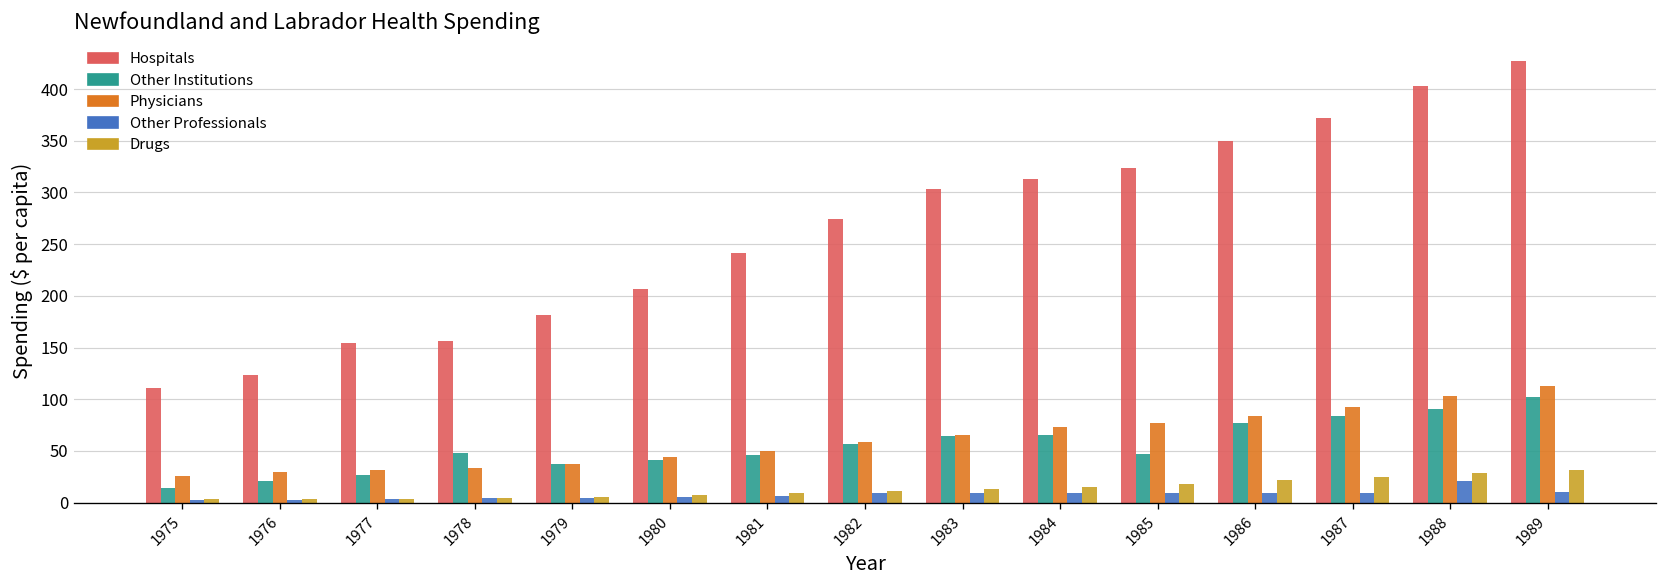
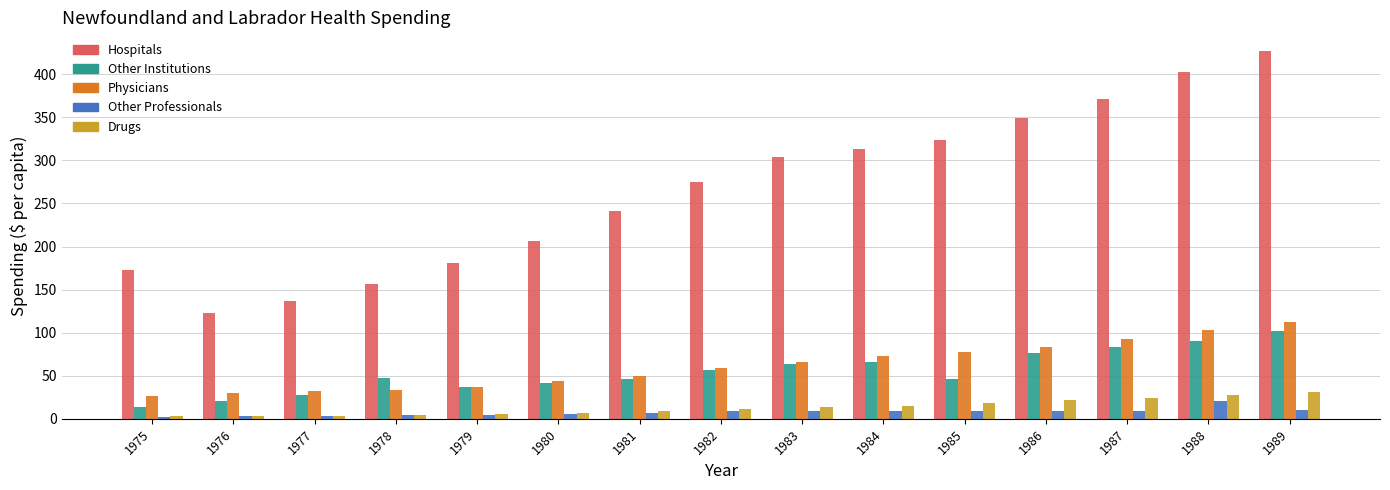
  {
    "Hospitals": {
-     "1975": 110,
+     "1975": 170,
      "1976": 120,
-     "1977": 150,
+     "1977": 140,
      "1978": 160,
      "1979": 180,
      "1980": 210,
      "1981": 240,
      "1982": 270,
      "1983": 300,
      "1984": 310,
      "1985": 320,
      "1986": 350,
      "1987": 370,
      "1988": 400,
      "1989": 430
    },
    "Other Institutions": {
      "1975": 10,
      "1976": 20,
      "1977": 30,
      "1978": 50,
      "1979": 40,
      "1980": 40,
      "1981": 50,
      "1982": 60,
      "1983": 60,
      "1984": 70,
      "1985": 50,
      "1986": 80,
      "1987": 80,
      "1988": 90,
      "1989": 100
    },
    "Other Professionals": {
      "1976": 0,
      "1977": 0,
      "1978": 0,
      "1979": 0,
      "1980": 10,
      "1981": 10,
      "1982": 10,
      "1983": 10,
      "1984": 10,
      "1985": 10,
      "1986": 10,
      "1987": 10,
      "1988": 20,
      "1989": 10
    }
  }
